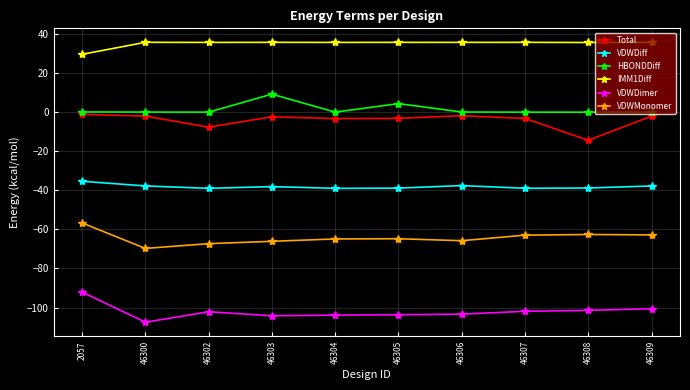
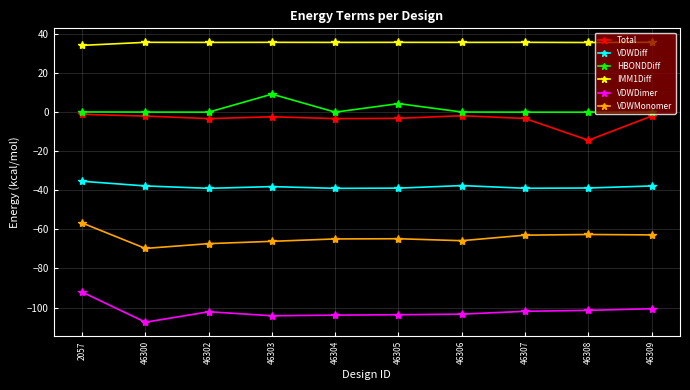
  {
    "Total": {
      "46300": -2,
-     "46302": -8,
+     "46302": -3,
      "46303": -2,
      "46304": -3,
      "46305": -3,
      "46306": -2,
      "46307": -3,
      "46308": -14,
      "46309": -2
    },
    "VDWDiff": {
      "2057": -35,
      "46300": -38,
      "46302": -39,
      "46303": -38,
      "46304": -39,
      "46305": -39,
      "46306": -38,
      "46307": -39,
      "46308": -39,
      "46309": -38
    },
    "HBONDDiff": {
      "46300": 0,
      "46302": 0,
      "46303": 9,
      "46304": 0,
      "46305": 4,
      "46306": 0,
      "46307": 0,
      "46308": 0
    },
    "IMM1Diff": {
-     "2057": 30,
+     "2057": 34,
      "46300": 36,
      "46302": 36,
      "46303": 36,
      "46304": 36,
      "46305": 36,
      "46306": 36,
      "46307": 36,
      "46308": 36
    },
    "VDWDimer": {
      "2057": -92,
      "46300": -108,
      "46302": -102,
      "46303": -104,
      "46304": -104,
      "46305": -104,
      "46306": -103,
      "46307": -102,
      "46308": -101,
      "46309": -101
    },
    "VDWMonomer": {
      "2057": -57,
      "46300": -70,
      "46302": -67,
      "46303": -66,
      "46304": -65,
      "46305": -65,
      "46306": -66,
      "46307": -63,
      "46308": -63,
      "46309": -63
    }
  }
